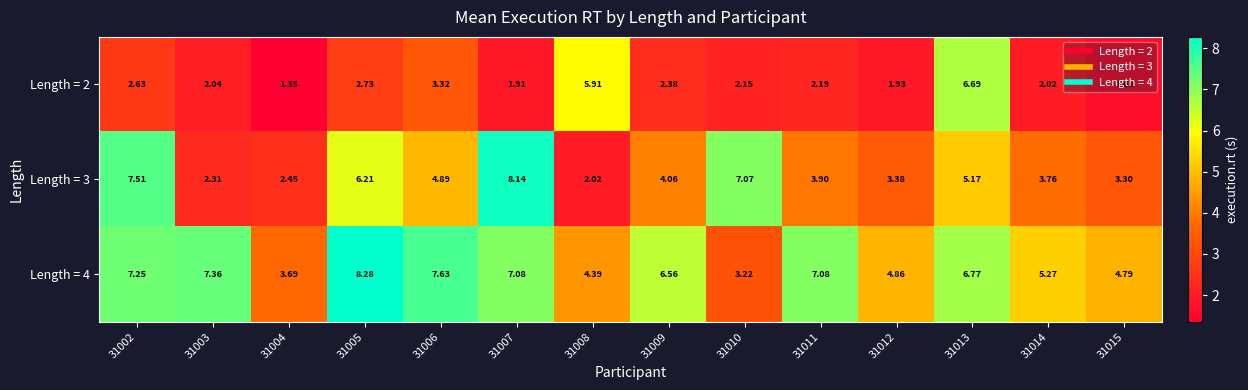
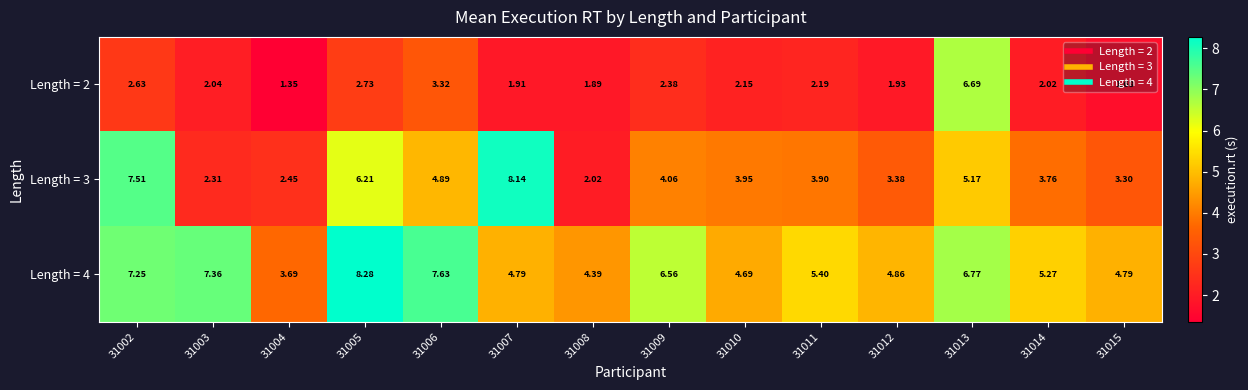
  {
    "Length = 2": {
      "31002": 2.63,
      "31003": 2.04,
      "31004": 1.35,
      "31005": 2.73,
      "31006": 3.32,
      "31007": 1.91,
-     "31008": 5.91,
+     "31008": 1.89,
      "31009": 2.38,
      "31010": 2.15,
      "31011": 2.19,
      "31012": 1.93,
      "31013": 6.69,
      "31014": 2.02
    },
    "Length = 3": {
      "31002": 7.51,
      "31003": 2.31,
      "31004": 2.45,
      "31005": 6.21,
      "31006": 4.89,
      "31007": 8.14,
      "31008": 2.02,
      "31009": 4.06,
-     "31010": 7.07,
+     "31010": 3.95,
      "31011": 3.90,
      "31012": 3.38,
      "31013": 5.17,
      "31014": 3.76,
      "31015": 3.30
    },
    "Length = 4": {
      "31002": 7.25,
      "31003": 7.36,
      "31004": 3.69,
      "31005": 8.28,
      "31006": 7.63,
-     "31007": 7.08,
+     "31007": 4.79,
      "31008": 4.39,
      "31009": 6.56,
-     "31010": 3.22,
-     "31011": 7.08,
+     "31010": 4.69,
+     "31011": 5.40,
      "31012": 4.86,
      "31013": 6.77,
      "31014": 5.27,
      "31015": 4.79
    }
  }
